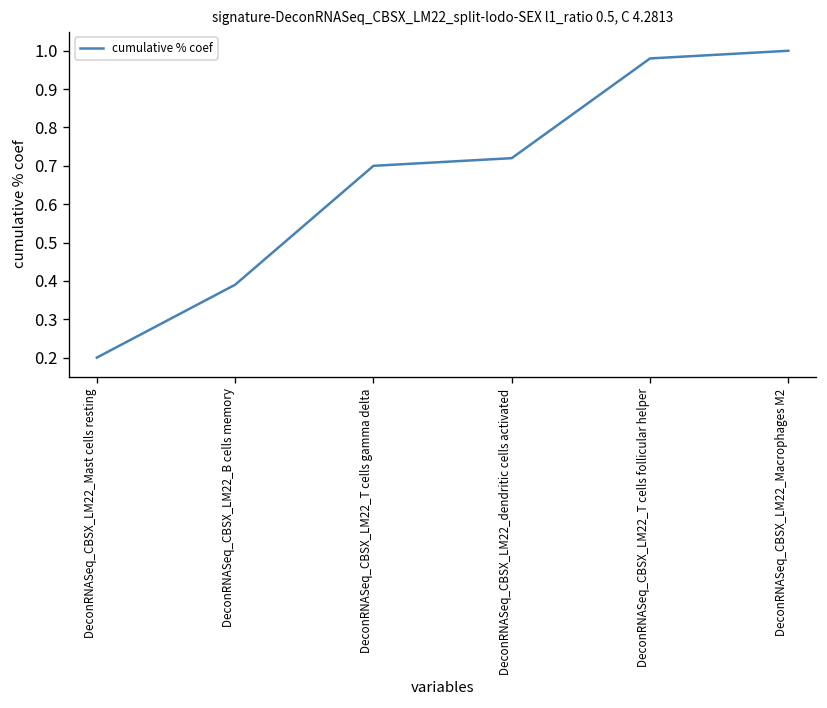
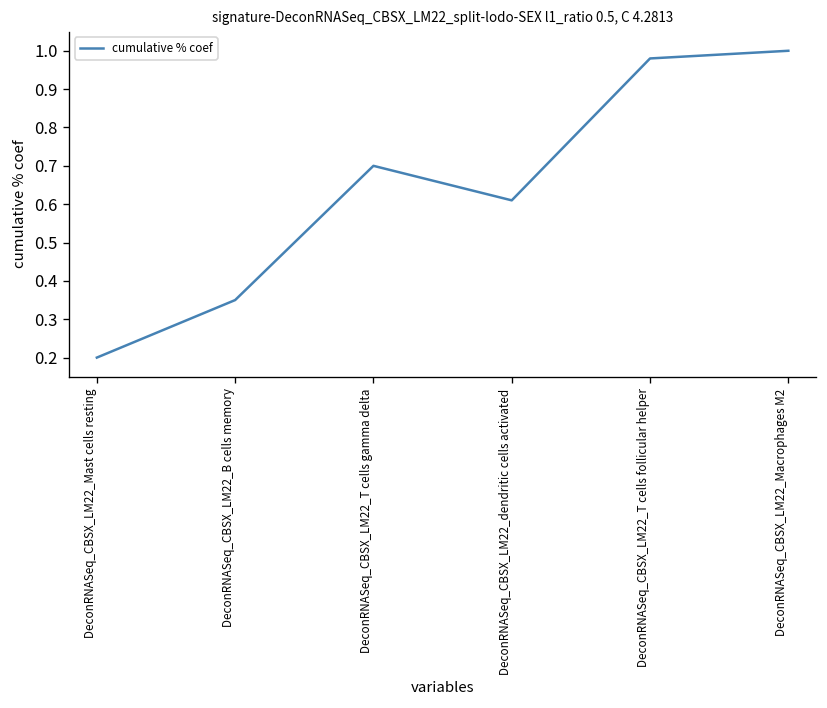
  {
    "DeconRNASeq_CBSX_LM22_Mast cells resting": 0.20,
-   "DeconRNASeq_CBSX_LM22_B cells memory": 0.39,
+   "DeconRNASeq_CBSX_LM22_B cells memory": 0.35,
    "DeconRNASeq_CBSX_LM22_T cells gamma delta": 0.70,
-   "DeconRNASeq_CBSX_LM22_dendritic cells activated": 0.72,
+   "DeconRNASeq_CBSX_LM22_dendritic cells activated": 0.61,
    "DeconRNASeq_CBSX_LM22_T cells follicular helper": 0.98,
    "DeconRNASeq_CBSX_LM22_Macrophages M2": 1.00
  }
